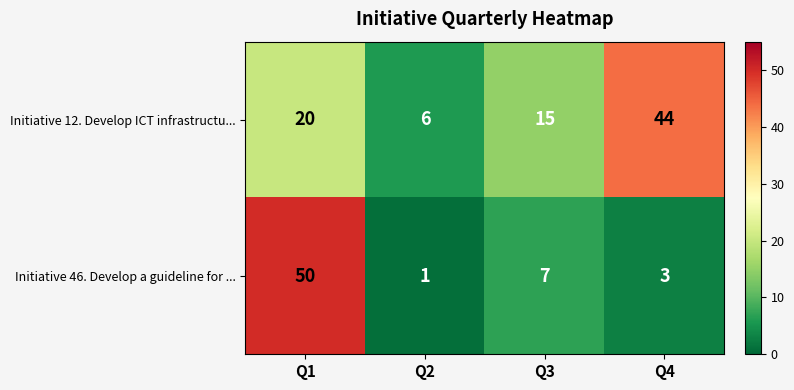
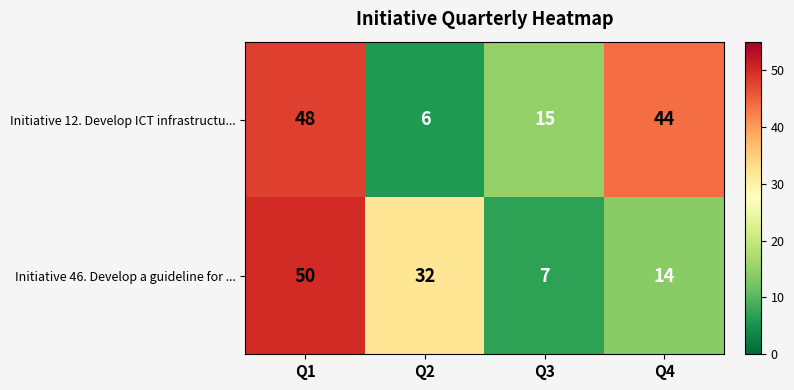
  {
    "Initiative 12. Develop ICT infrastructu...": {
-     "Q1": 20,
+     "Q1": 48,
      "Q2": 6,
      "Q3": 15,
      "Q4": 44
    },
    "Initiative 46. Develop a guideline for ...": {
      "Q1": 50,
-     "Q2": 1,
+     "Q2": 32,
      "Q3": 7,
-     "Q4": 3
+     "Q4": 14
    }
  }
